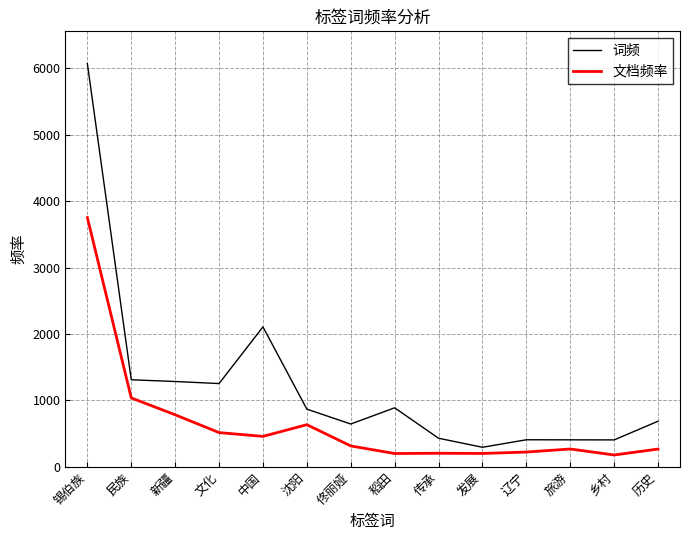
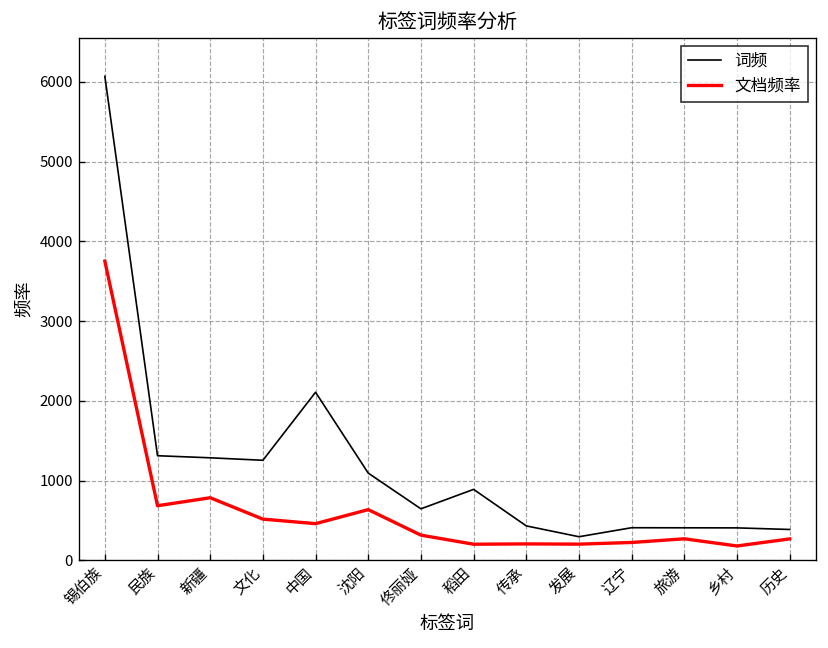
  {
    "词频": {
      "锡伯族": 6100,
      "民族": 1300,
      "新疆": 1300,
      "文化": 1300,
      "中国": 2100,
-     "沈阳": 900,
+     "沈阳": 1100,
      "佟丽娅": 600,
      "稻田": 900,
      "传承": 400,
      "发展": 300,
      "辽宁": 400,
      "旅游": 400,
      "乡村": 400,
-     "历史": 700
+     "历史": 400
    },
    "文档频率": {
      "锡伯族": 3800,
-     "民族": 1000,
+     "民族": 700,
      "新疆": 800,
      "文化": 500,
      "中国": 500,
      "沈阳": 600,
      "佟丽娅": 300,
      "稻田": 200,
      "传承": 200,
      "发展": 200,
      "辽宁": 200,
      "旅游": 300,
      "乡村": 200,
      "历史": 300
    }
  }
